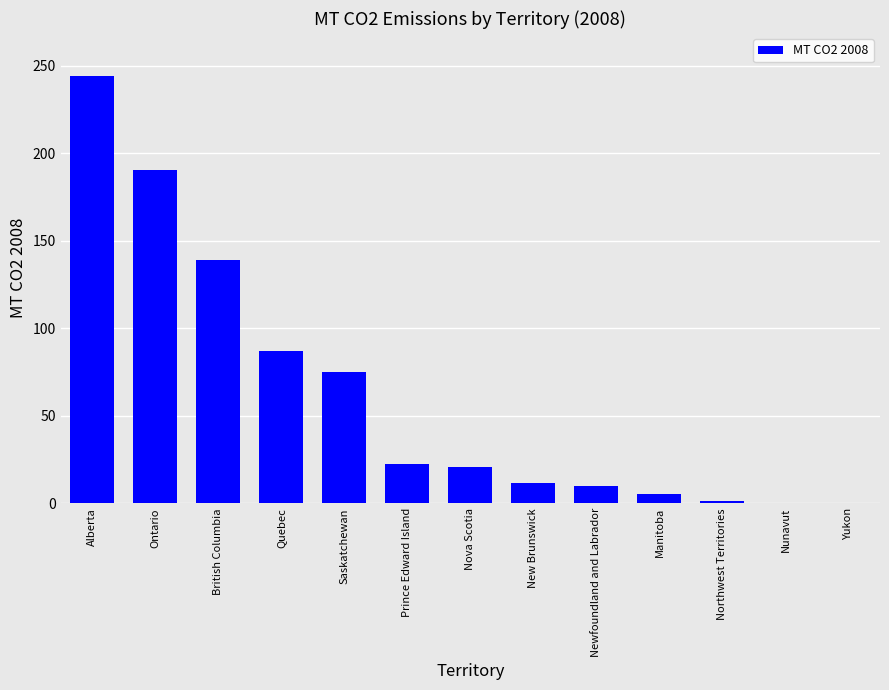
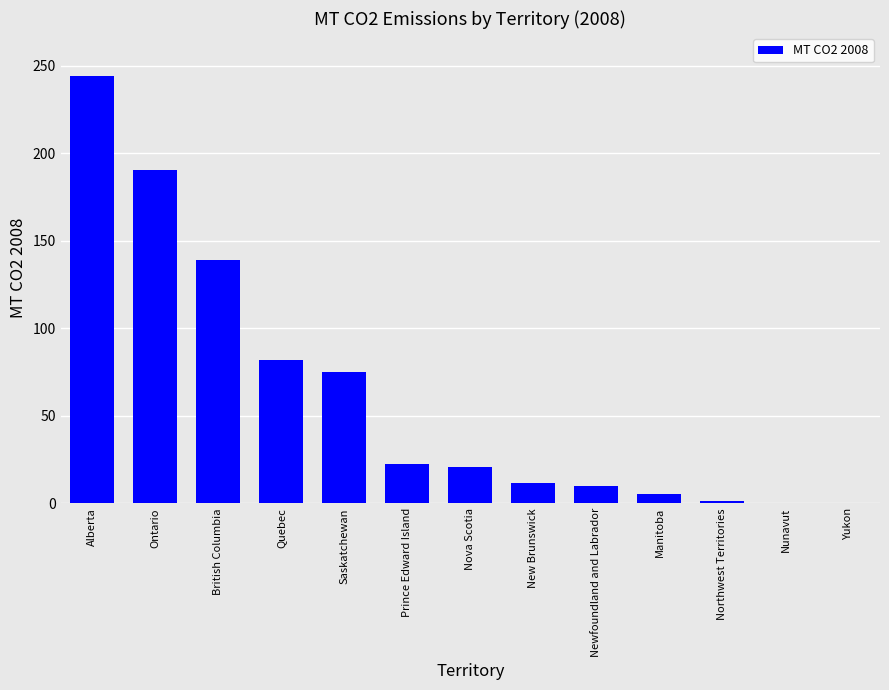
  {
    "Alberta": 244,
    "Ontario": 190,
    "British Columbia": 139,
-   "Quebec": 87,
+   "Quebec": 82,
    "Saskatchewan": 75,
    "Prince Edward Island": 23,
    "Nova Scotia": 21,
    "New Brunswick": 12,
    "Newfoundland and Labrador": 10,
    "Manitoba": 5
  }
